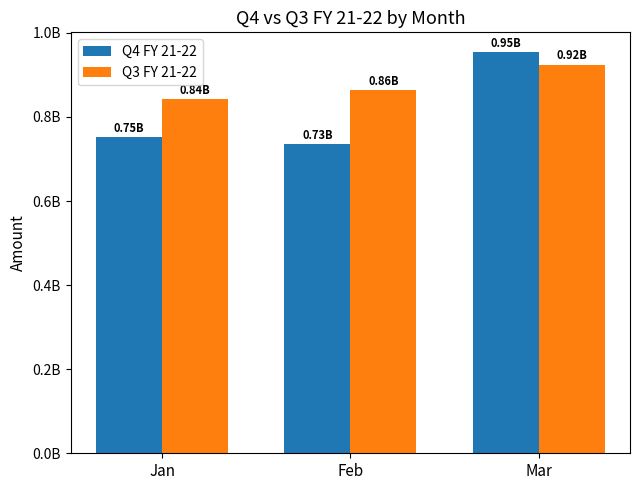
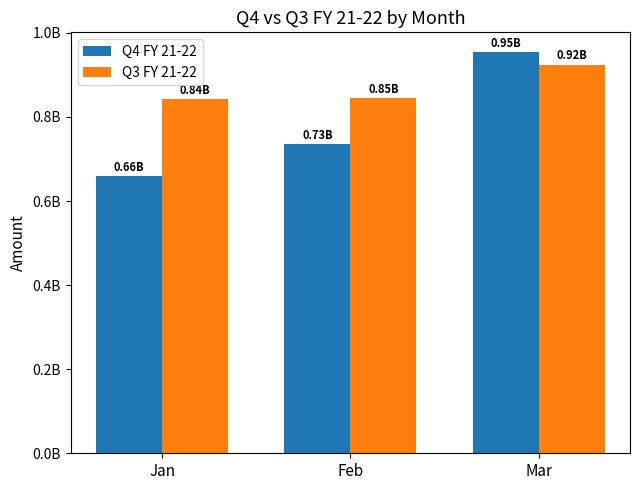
  {
    "Q4 FY 21-22": {
-     "Jan": "0.75B",
+     "Jan": "0.66B",
      "Feb": "0.73B",
      "Mar": "0.95B"
    },
    "Q3 FY 21-22": {
-     "Feb": "0.86B",
+     "Feb": "0.85B",
      "Mar": "0.92B"
    }
  }
